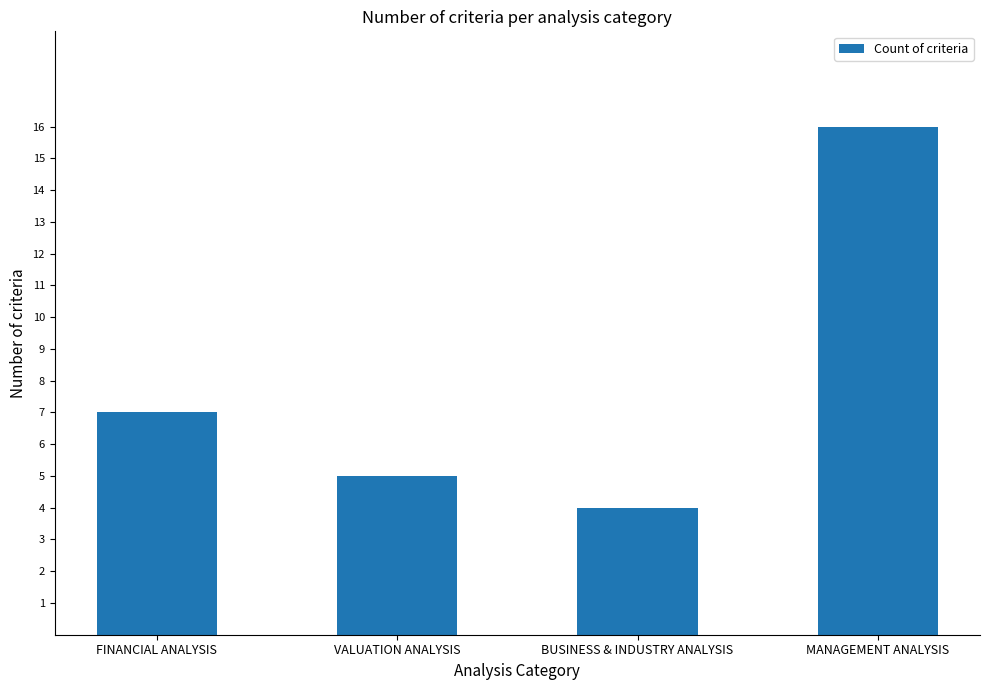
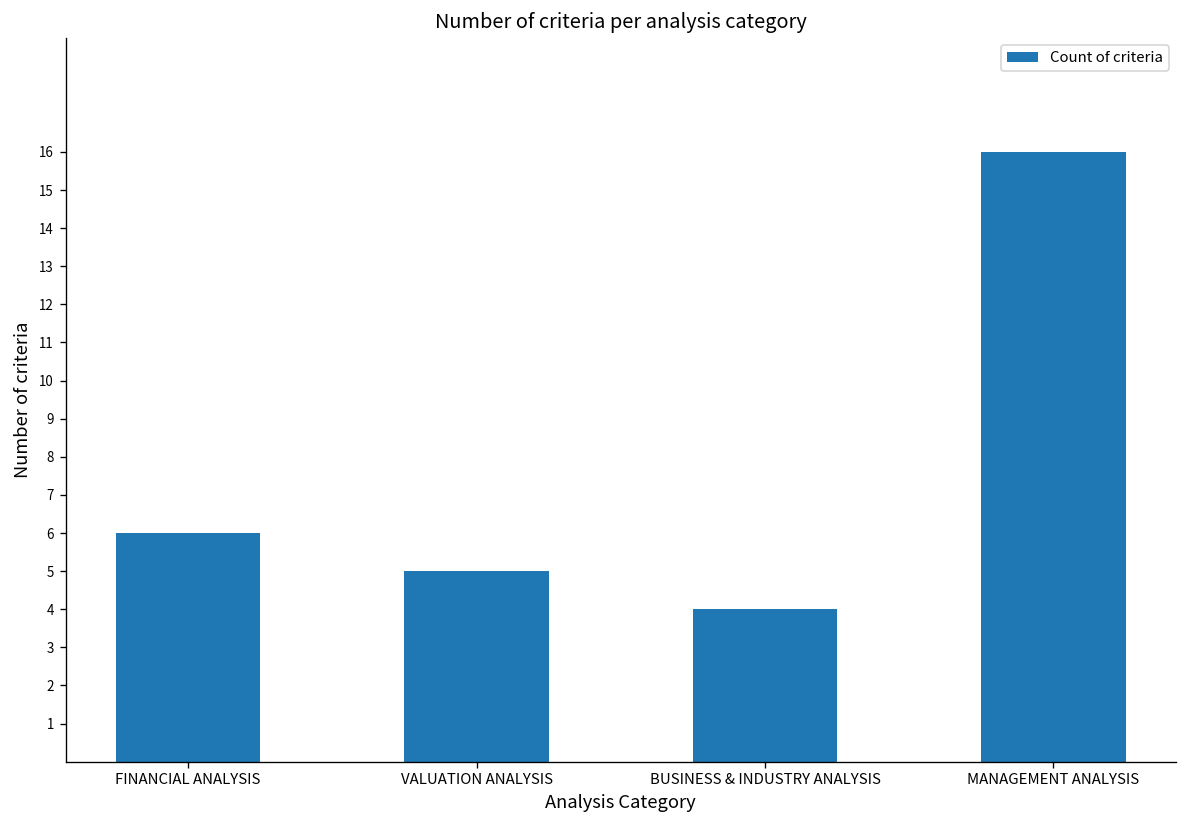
  {
-   "FINANCIAL ANALYSIS": 7,
+   "FINANCIAL ANALYSIS": 6,
    "VALUATION ANALYSIS": 5,
    "BUSINESS & INDUSTRY ANALYSIS": 4,
    "MANAGEMENT ANALYSIS": 16
  }
